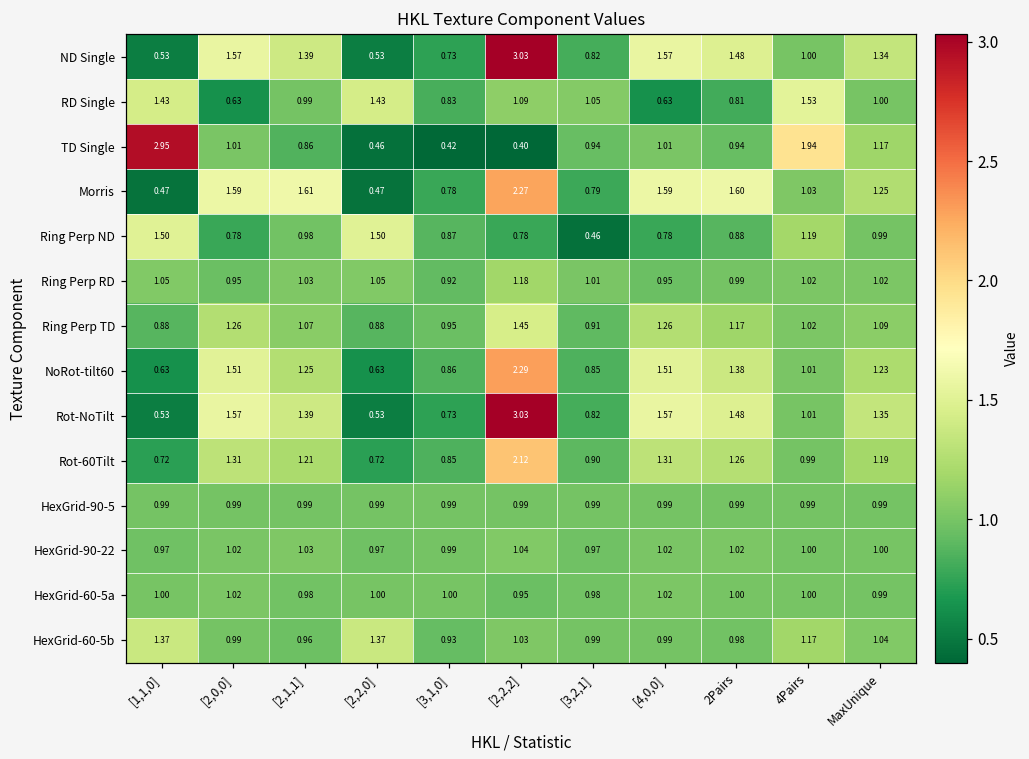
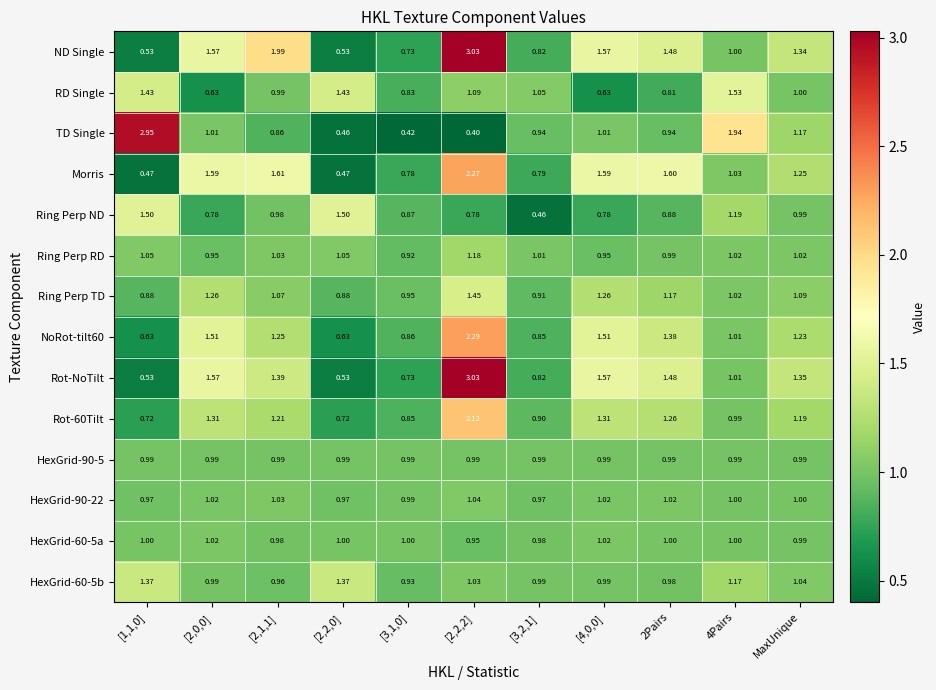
  {
    "ND Single": {
      "[1,1,0]": 0.53,
      "[2,0,0]": 1.57,
-     "[2,1,1]": 1.39,
+     "[2,1,1]": 1.99,
      "[2,2,0]": 0.53,
      "[3,1,0]": 0.73,
      "[2,2,2]": 3.03,
      "[3,2,1]": 0.82,
      "[4,0,0]": 1.57,
      "2Pairs": 1.48,
      "4Pairs": 1.00,
      "MaxUnique": 1.34
    },
    "RD Single": {
      "[1,1,0]": 1.43,
      "[2,0,0]": 0.63,
      "[2,1,1]": 0.99,
      "[2,2,0]": 1.43,
      "[3,1,0]": 0.83,
      "[2,2,2]": 1.09,
      "[3,2,1]": 1.05,
      "[4,0,0]": 0.63,
      "2Pairs": 0.81,
      "4Pairs": 1.53,
      "MaxUnique": 1.00
    },
    "TD Single": {
      "[1,1,0]": 2.95,
      "[2,0,0]": 1.01,
      "[2,1,1]": 0.86,
      "[2,2,0]": 0.46,
      "[3,1,0]": 0.42,
      "[2,2,2]": 0.40,
      "[3,2,1]": 0.94,
      "[4,0,0]": 1.01,
      "2Pairs": 0.94,
      "4Pairs": 1.94,
      "MaxUnique": 1.17
    },
    "Morris": {
      "[1,1,0]": 0.47,
      "[2,0,0]": 1.59,
      "[2,1,1]": 1.61,
      "[2,2,0]": 0.47,
      "[3,1,0]": 0.78,
      "[2,2,2]": 2.27,
      "[3,2,1]": 0.79,
      "[4,0,0]": 1.59,
      "2Pairs": 1.60,
      "4Pairs": 1.03,
      "MaxUnique": 1.25
    },
    "Ring Perp ND": {
      "[1,1,0]": 1.50,
      "[2,0,0]": 0.78,
      "[2,1,1]": 0.98,
      "[2,2,0]": 1.50,
      "[3,1,0]": 0.87,
      "[2,2,2]": 0.78,
      "[3,2,1]": 0.46,
      "[4,0,0]": 0.78,
      "2Pairs": 0.88,
      "4Pairs": 1.19,
      "MaxUnique": 0.99
    },
    "Ring Perp RD": {
      "[1,1,0]": 1.05,
      "[2,0,0]": 0.95,
      "[2,1,1]": 1.03,
      "[2,2,0]": 1.05,
      "[3,1,0]": 0.92,
      "[2,2,2]": 1.18,
      "[3,2,1]": 1.01,
      "[4,0,0]": 0.95,
      "2Pairs": 0.99,
      "4Pairs": 1.02,
      "MaxUnique": 1.02
    },
    "Ring Perp TD": {
      "[1,1,0]": 0.88,
      "[2,0,0]": 1.26,
      "[2,1,1]": 1.07,
      "[2,2,0]": 0.88,
      "[3,1,0]": 0.95,
      "[2,2,2]": 1.45,
      "[3,2,1]": 0.91,
      "[4,0,0]": 1.26,
      "2Pairs": 1.17,
      "4Pairs": 1.02,
      "MaxUnique": 1.09
    },
    "NoRot-tilt60": {
      "[1,1,0]": 0.63,
      "[2,0,0]": 1.51,
      "[2,1,1]": 1.25,
      "[2,2,0]": 0.63,
      "[3,1,0]": 0.86,
      "[2,2,2]": 2.29,
      "[3,2,1]": 0.85,
      "[4,0,0]": 1.51,
      "2Pairs": 1.38,
      "4Pairs": 1.01,
      "MaxUnique": 1.23
    },
    "Rot-NoTilt": {
      "[1,1,0]": 0.53,
      "[2,0,0]": 1.57,
      "[2,1,1]": 1.39,
      "[2,2,0]": 0.53,
      "[3,1,0]": 0.73,
      "[2,2,2]": 3.03,
      "[3,2,1]": 0.82,
      "[4,0,0]": 1.57,
      "2Pairs": 1.48,
      "4Pairs": 1.01,
      "MaxUnique": 1.35
    },
    "Rot-60Tilt": {
      "[1,1,0]": 0.72,
      "[2,0,0]": 1.31,
      "[2,1,1]": 1.21,
      "[2,2,0]": 0.72,
      "[3,1,0]": 0.85,
      "[2,2,2]": 2.12,
      "[3,2,1]": 0.90,
      "[4,0,0]": 1.31,
      "2Pairs": 1.26,
      "4Pairs": 0.99,
      "MaxUnique": 1.19
    },
    "HexGrid-90-5": {
      "[1,1,0]": 0.99,
      "[2,0,0]": 0.99,
      "[2,1,1]": 0.99,
      "[2,2,0]": 0.99,
      "[3,1,0]": 0.99,
      "[2,2,2]": 0.99,
      "[3,2,1]": 0.99,
      "[4,0,0]": 0.99,
      "2Pairs": 0.99,
      "4Pairs": 0.99,
      "MaxUnique": 0.99
    },
    "HexGrid-90-22": {
      "[1,1,0]": 0.97,
      "[2,0,0]": 1.02,
      "[2,1,1]": 1.03,
      "[2,2,0]": 0.97,
      "[3,1,0]": 0.99,
      "[2,2,2]": 1.04,
      "[3,2,1]": 0.97,
      "[4,0,0]": 1.02,
      "2Pairs": 1.02,
      "4Pairs": 1.00,
      "MaxUnique": 1.00
    },
    "HexGrid-60-5a": {
      "[1,1,0]": 1.00,
      "[2,0,0]": 1.02,
      "[2,1,1]": 0.98,
      "[2,2,0]": 1.00,
      "[3,1,0]": 1.00,
      "[2,2,2]": 0.95,
      "[3,2,1]": 0.98,
      "[4,0,0]": 1.02,
      "2Pairs": 1.00,
      "4Pairs": 1.00,
      "MaxUnique": 0.99
    },
    "HexGrid-60-5b": {
      "[1,1,0]": 1.37,
      "[2,0,0]": 0.99,
      "[2,1,1]": 0.96,
      "[2,2,0]": 1.37,
      "[3,1,0]": 0.93,
      "[2,2,2]": 1.03,
      "[3,2,1]": 0.99,
      "[4,0,0]": 0.99,
      "2Pairs": 0.98,
      "4Pairs": 1.17,
      "MaxUnique": 1.04
    }
  }
